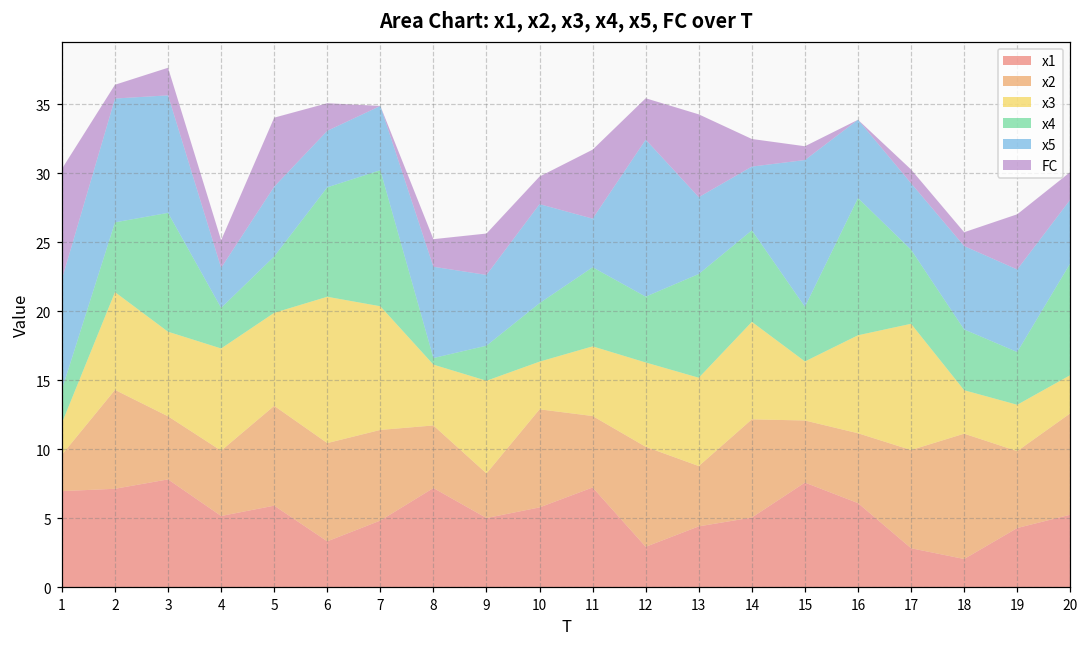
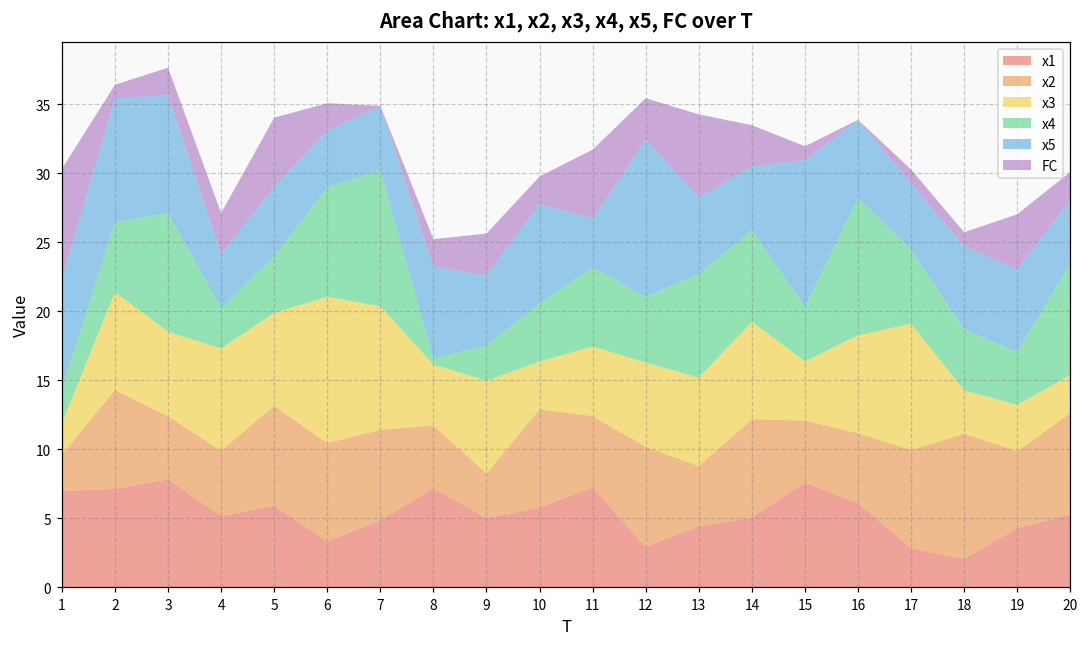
  {
    "x4": {
      "1": 2.4,
      "2": 5.1,
      "3": 8.6,
      "4": 2.9,
      "5": 4.1,
      "6": 7.9,
      "7": 9.9,
      "8": 0.5,
      "9": 2.5,
      "10": 4.2,
      "11": 5.7,
      "12": 4.8,
      "13": 7.5,
      "14": 6.6,
      "15": 4.0,
      "16": 9.9,
      "17": 5.4,
      "18": 4.4,
      "19": 3.8,
      "20": 8.1
    },
    "x5": {
      "1": 8.0,
      "2": 9.0,
      "3": 8.5,
-     "4": 2.9,
+     "4": 3.9,
      "5": 5.1,
      "6": 4.1,
      "8": 6.6,
      "9": 5.1,
      "10": 7.2,
      "11": 3.5,
      "12": 11.4,
      "13": 5.6,
      "14": 4.6,
      "15": 10.6,
      "17": 4.8,
      "18": 6.0,
      "19": 6.0,
      "20": 4.6
    },
    "FC": {
      "1": 8,
      "2": 1,
      "3": 2,
-     "4": 2,
+     "4": 3,
      "5": 5,
      "6": 2,
      "8": 2,
      "9": 3,
      "10": 2,
      "11": 5,
      "12": 3,
      "13": 6,
-     "14": 2,
+     "14": 3,
      "15": 1,
      "17": 1,
      "18": 1,
      "19": 4,
      "20": 2
    }
  }
